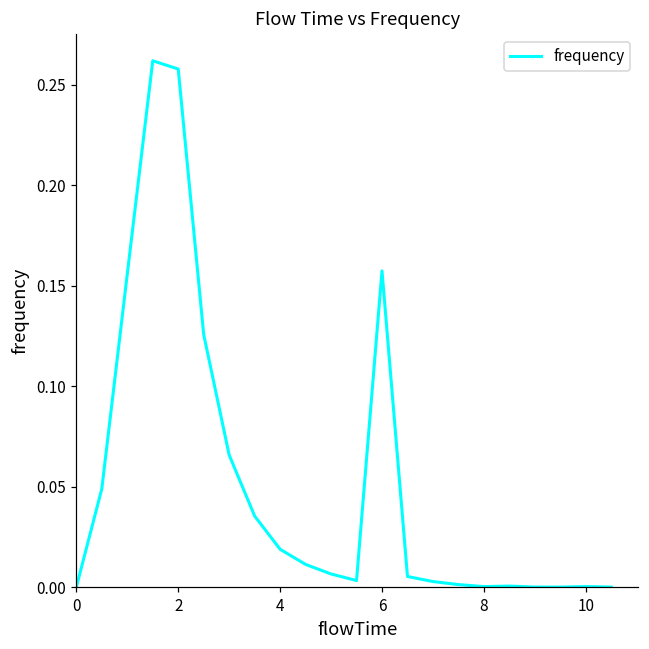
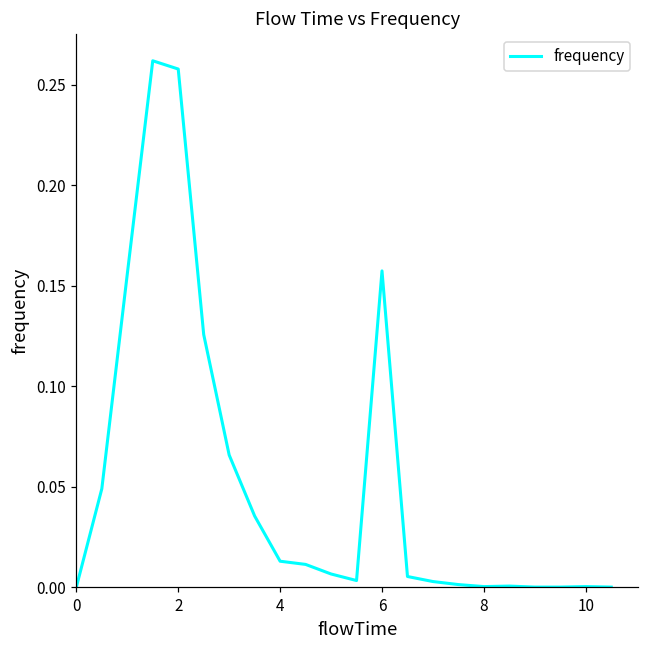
  {
    "0": 0.000,
    "2": 0.258,
-   "4": 0.019,
+   "4": 0.013,
    "6": 0.157,
    "8": 0.000,
    "10": 0.000
  }
